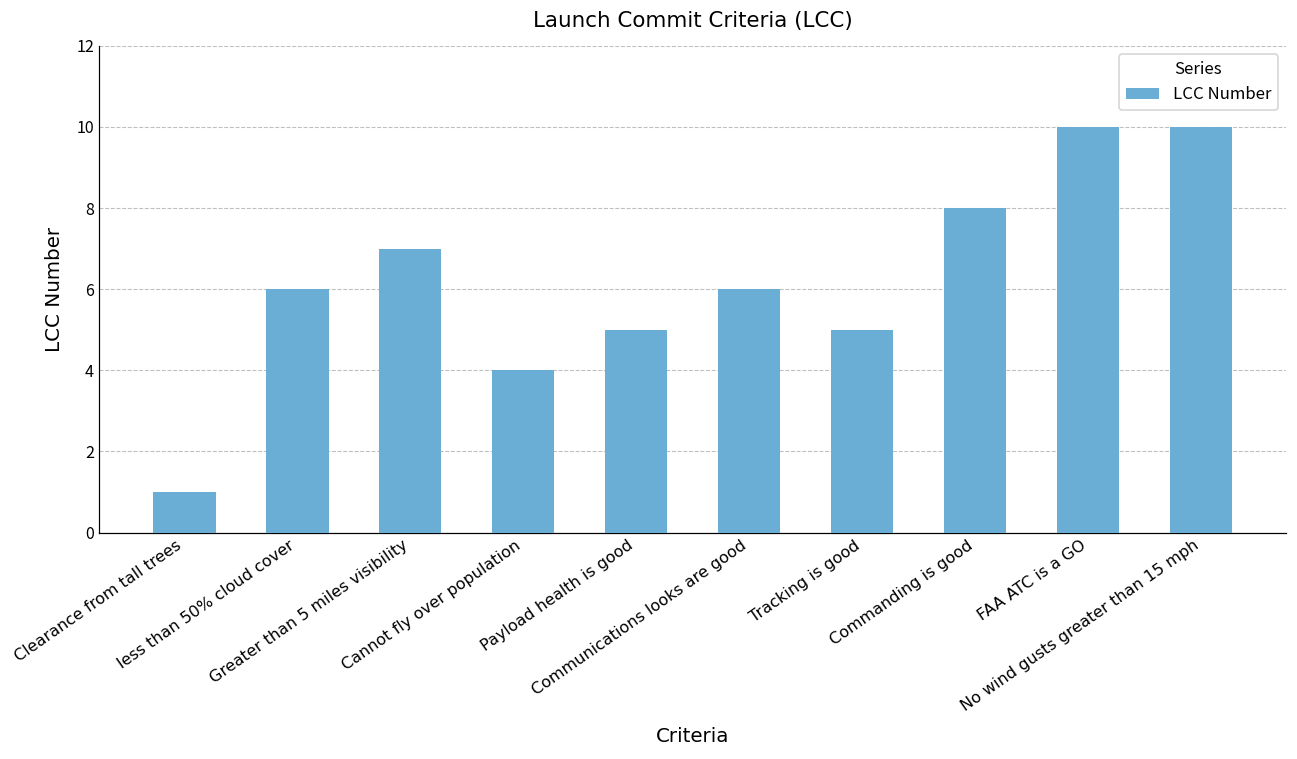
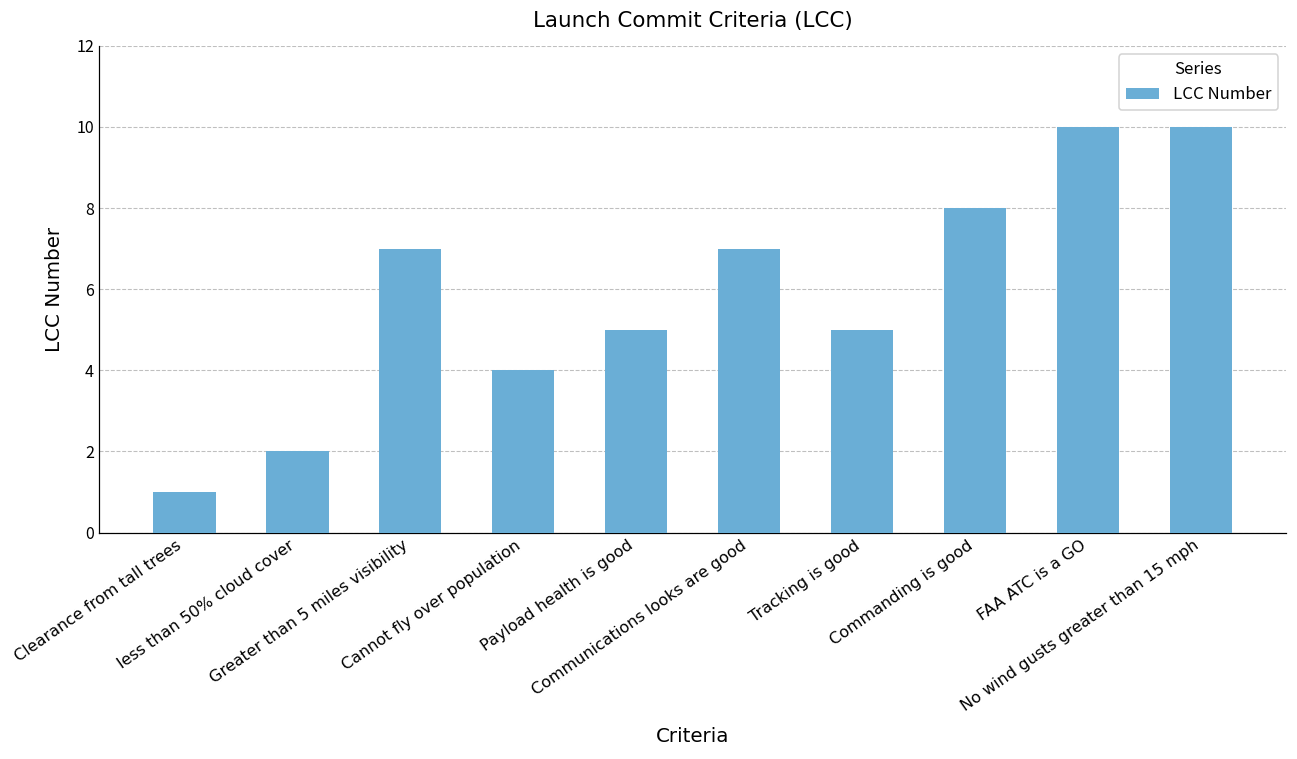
  {
    "Clearance from tall trees": 1,
-   "less than 50% cloud cover": 6,
+   "less than 50% cloud cover": 2,
    "Greater than 5 miles visibility": 7,
    "Cannot fly over population": 4,
    "Payload health is good": 5,
-   "Communications looks are good": 6,
+   "Communications looks are good": 7,
    "Tracking is good": 5,
    "Commanding is good": 8,
    "FAA ATC is a GO": 10,
    "No wind gusts greater than 15 mph": 10
  }
